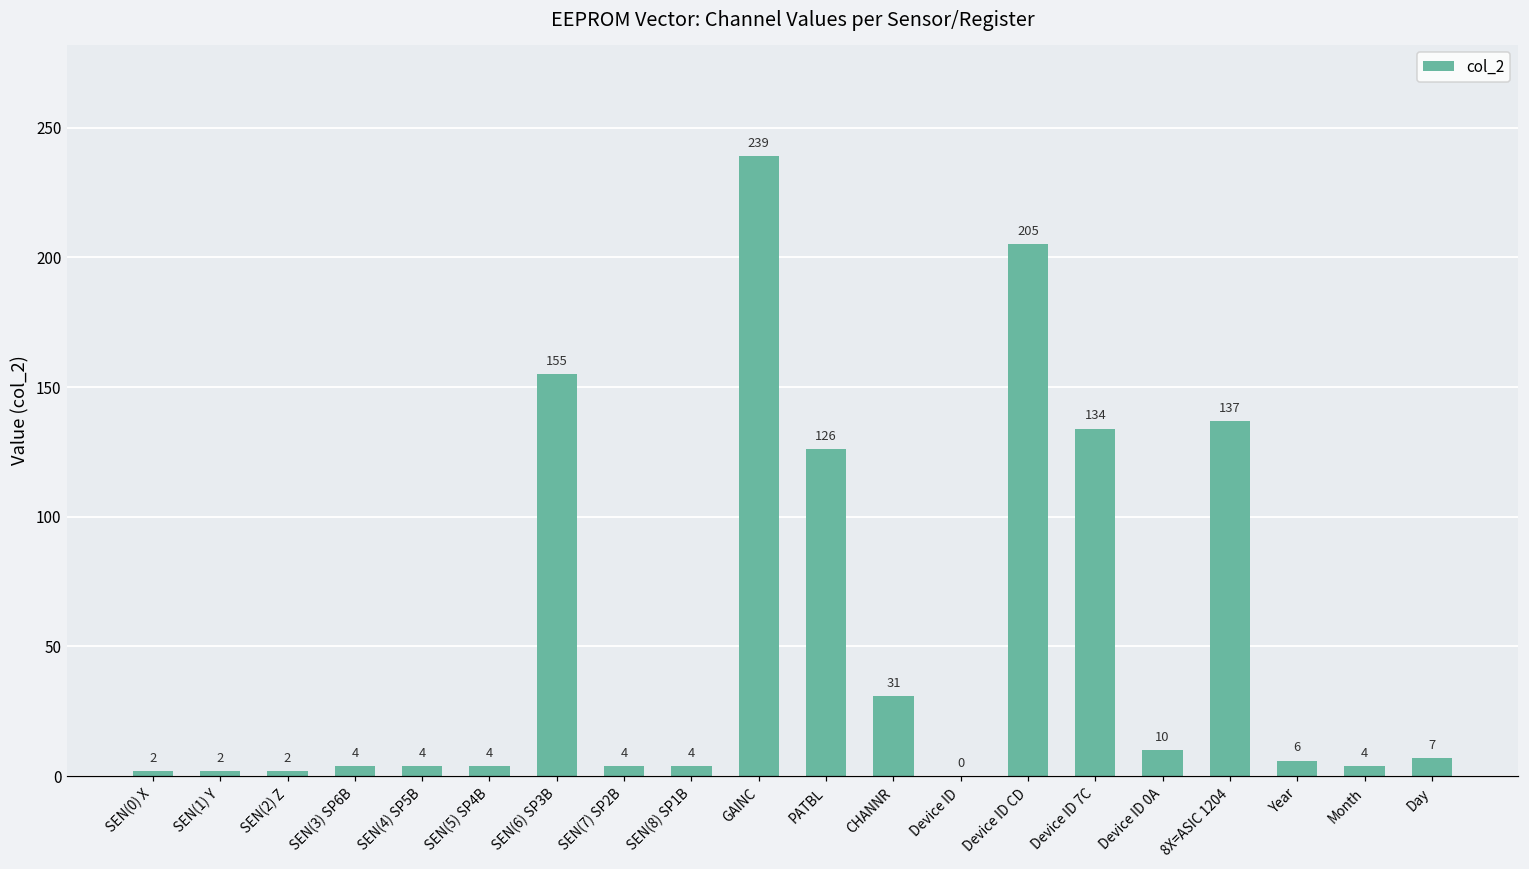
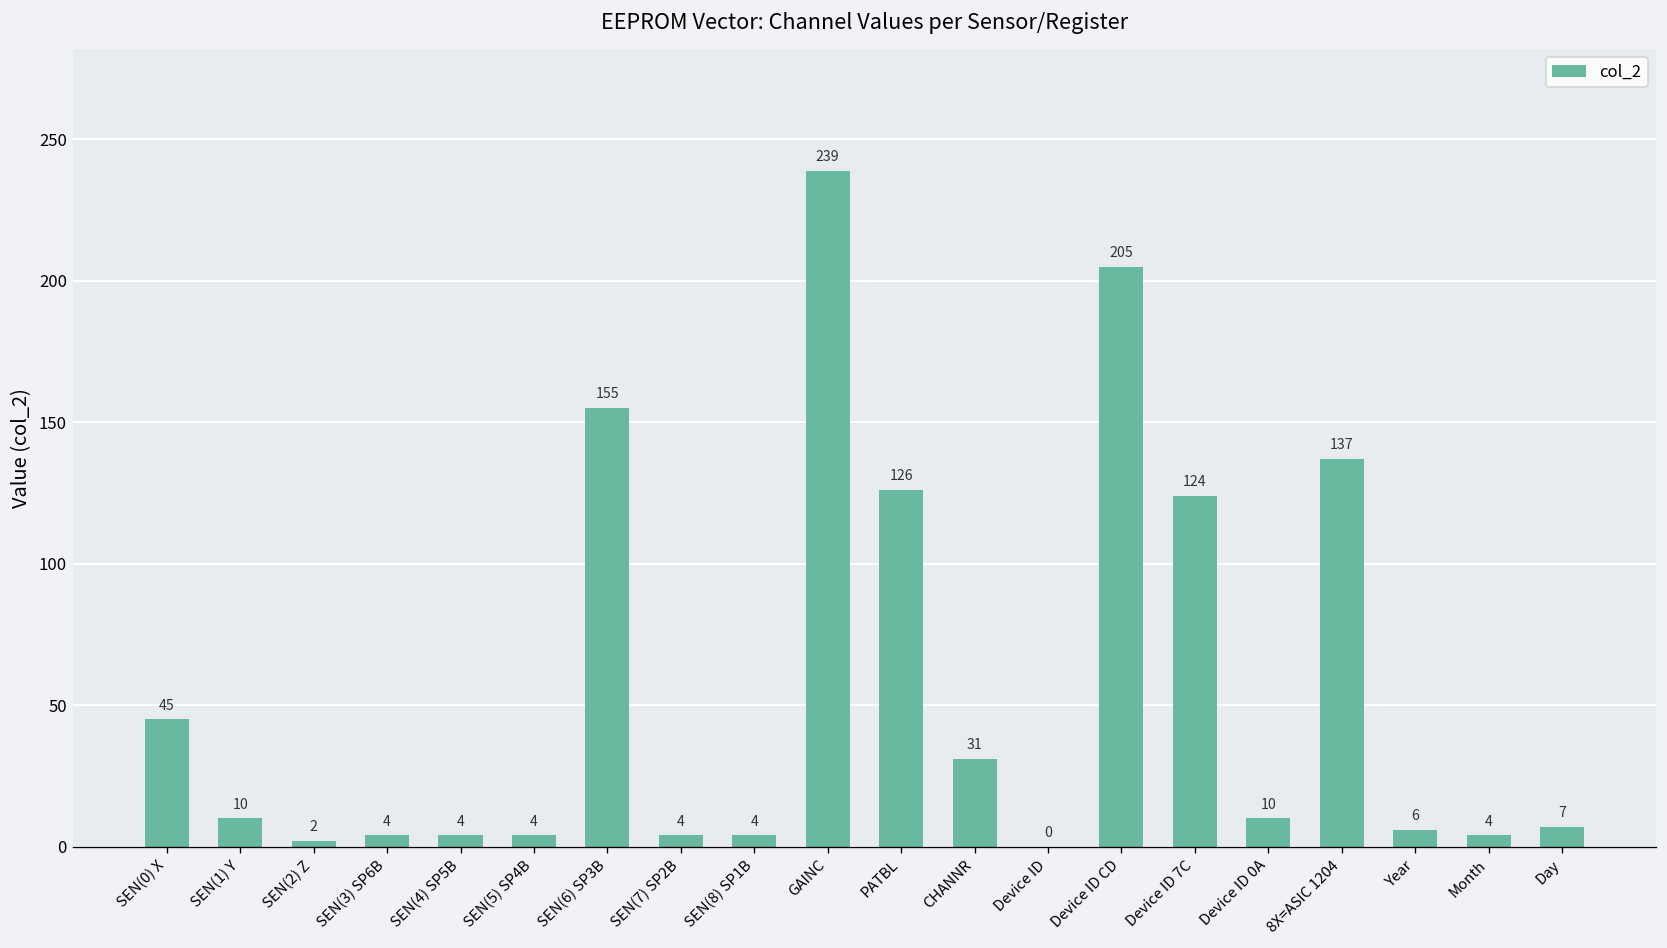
  {
-   "SEN(0) X": 2,
-   "SEN(1) Y": 2,
+   "SEN(0) X": 45,
+   "SEN(1) Y": 10,
    "SEN(2) Z": 2,
    "SEN(3) SP6B": 4,
    "SEN(4) SP5B": 4,
    "SEN(5) SP4B": 4,
    "SEN(6) SP3B": 155,
    "SEN(7) SP2B": 4,
    "SEN(8) SP1B": 4,
    "GAINC": 239,
    "PATBL": 126,
    "CHANNR": 31,
    "Device ID": 0,
    "Device ID CD": 205,
-   "Device ID 7C": 134,
+   "Device ID 7C": 124,
    "Device ID 0A": 10,
    "8X=ASIC 1204": 137,
    "Year": 6,
    "Month": 4,
    "Day": 7
  }
